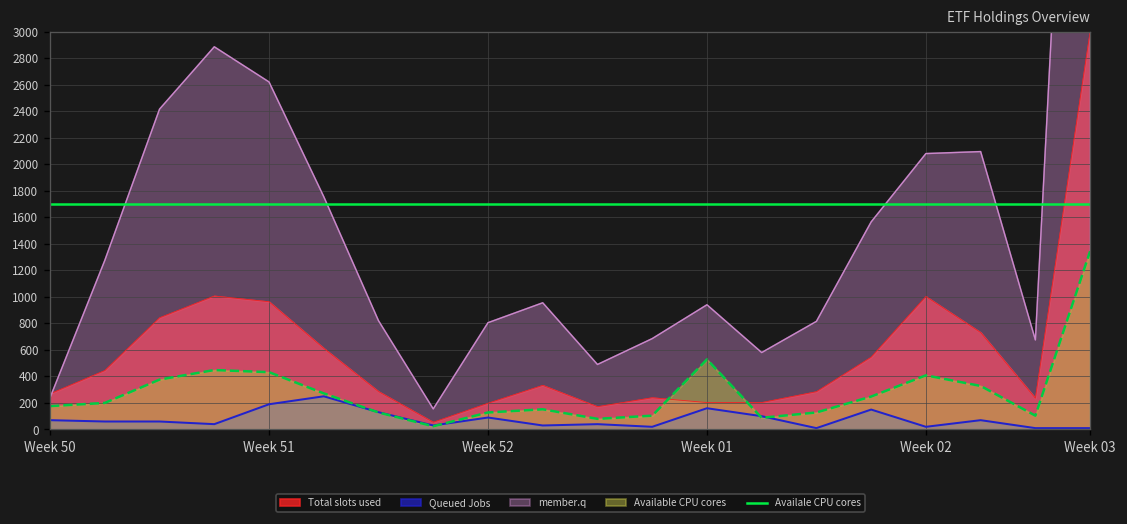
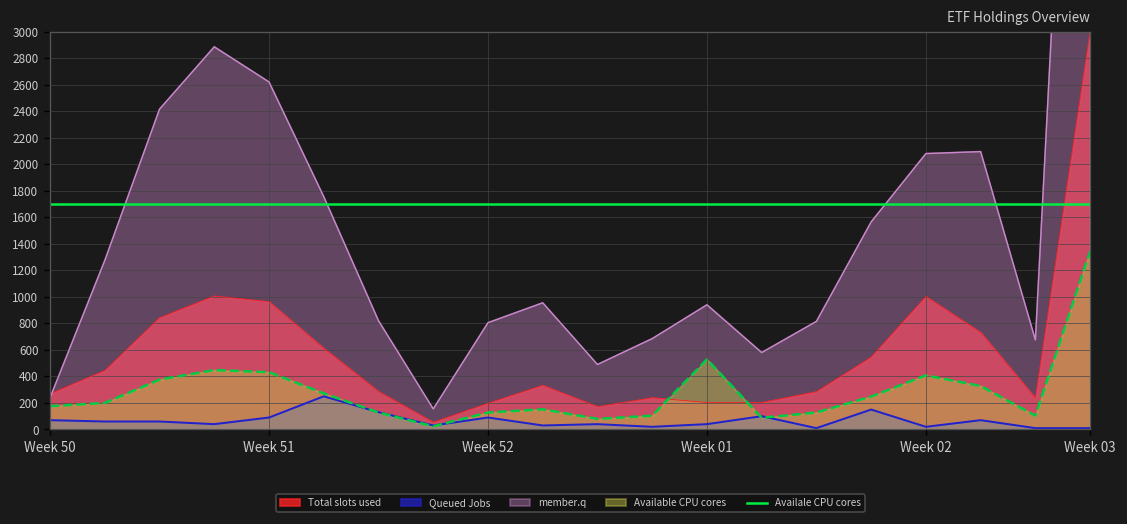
  {
    "Total slots used": {
      "Week 50": 270,
      "Week 51": 960,
      "Week 52": 200,
      "Week 01": 200,
      "Week 02": 1000,
      "Week 03": 3000
    },
    "Queued Jobs": {
      "Week 50": 70,
-     "Week 51": 190,
+     "Week 51": 90,
      "Week 52": 90,
-     "Week 01": 160,
+     "Week 01": 40,
      "Week 02": 20,
      "Week 03": 10
    },
    "member.q": {
      "Week 50": 240,
      "Week 51": 2620,
      "Week 52": 810,
      "Week 01": 940,
      "Week 02": 2080
    },
    "Available CPU cores": {
      "Week 50": 180,
      "Week 51": 430,
      "Week 52": 130,
      "Week 01": 530,
      "Week 02": 410,
      "Week 03": 1340
    }
  }
